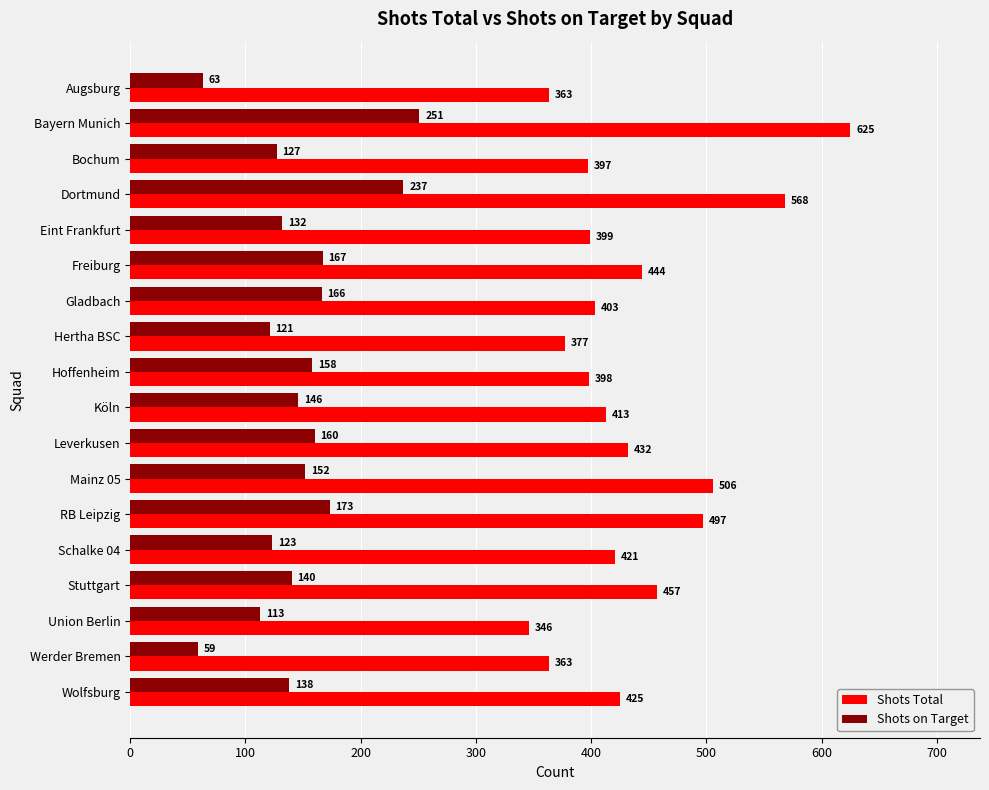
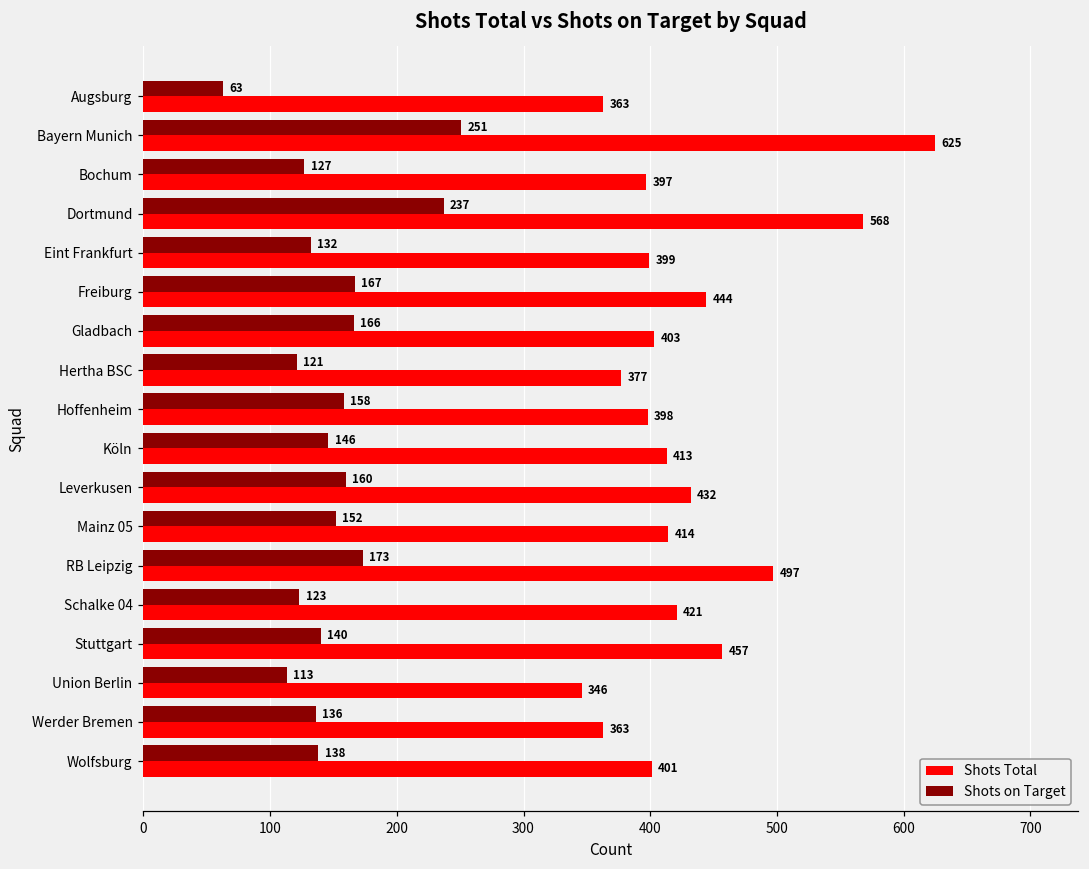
  {
    "Shots Total": {
      "Augsburg": 363,
      "Bayern Munich": 625,
      "Bochum": 397,
      "Dortmund": 568,
      "Eint Frankfurt": 399,
      "Freiburg": 444,
      "Gladbach": 403,
      "Hertha BSC": 377,
      "Hoffenheim": 398,
      "Köln": 413,
      "Leverkusen": 432,
-     "Mainz 05": 506,
+     "Mainz 05": 414,
      "RB Leipzig": 497,
      "Schalke 04": 421,
      "Stuttgart": 457,
      "Union Berlin": 346,
      "Werder Bremen": 363,
-     "Wolfsburg": 425
+     "Wolfsburg": 401
    },
    "Shots on Target": {
      "Augsburg": 63,
      "Bayern Munich": 251,
      "Bochum": 127,
      "Dortmund": 237,
      "Eint Frankfurt": 132,
      "Freiburg": 167,
      "Gladbach": 166,
      "Hertha BSC": 121,
      "Hoffenheim": 158,
      "Köln": 146,
      "Leverkusen": 160,
      "Mainz 05": 152,
      "RB Leipzig": 173,
      "Schalke 04": 123,
      "Stuttgart": 140,
      "Union Berlin": 113,
-     "Werder Bremen": 59,
+     "Werder Bremen": 136,
      "Wolfsburg": 138
    }
  }
